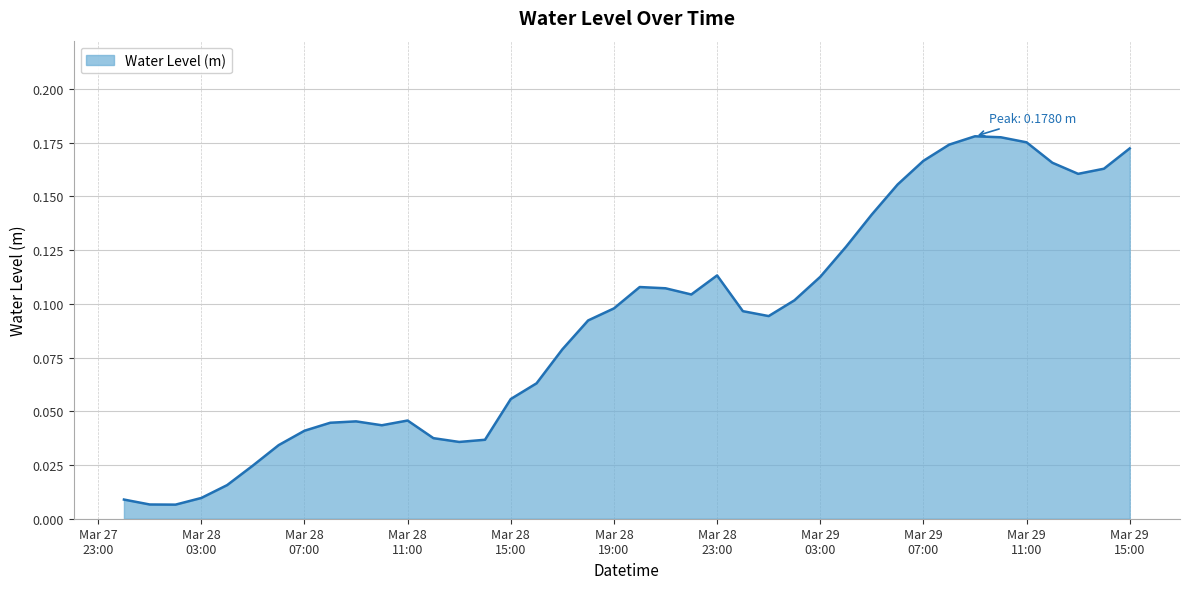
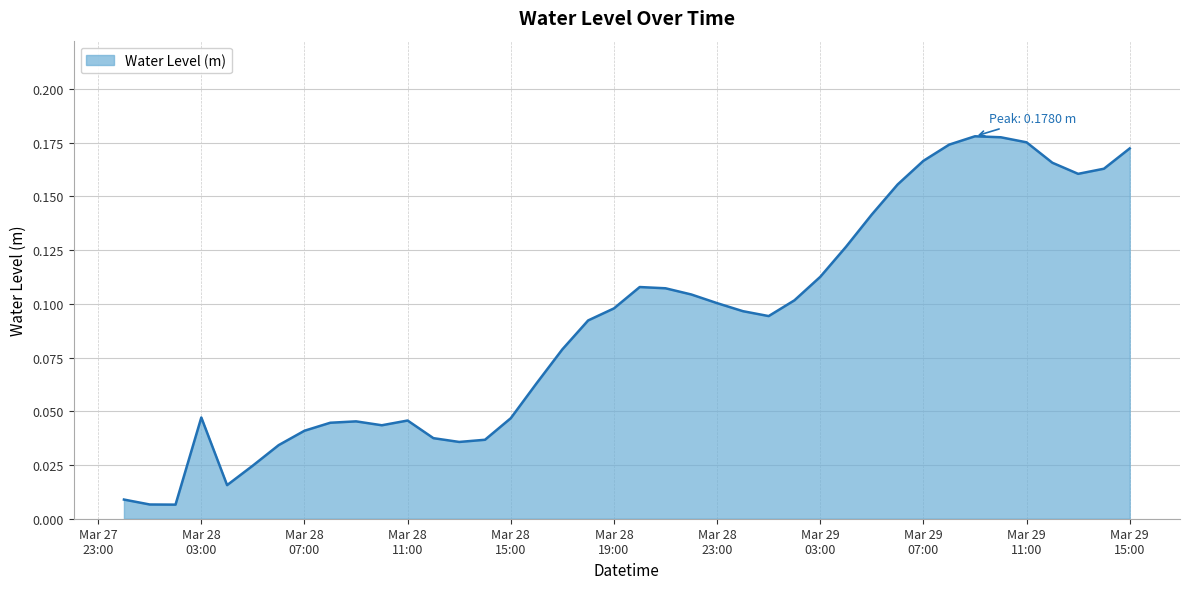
  {
-   "Mar 28 03:00": 0.010,
+   "Mar 28 03:00": 0.047,
    "Mar 28 07:00": 0.041,
    "Mar 28 11:00": 0.046,
-   "Mar 28 15:00": 0.056,
+   "Mar 28 15:00": 0.047,
    "Mar 28 19:00": 0.098,
-   "Mar 28 23:00": 0.113,
+   "Mar 28 23:00": 0.100,
    "Mar 29 03:00": 0.113,
    "Mar 29 07:00": 0.167,
    "Mar 29 11:00": 0.175,
    "Mar 29 15:00": 0.172
  }
